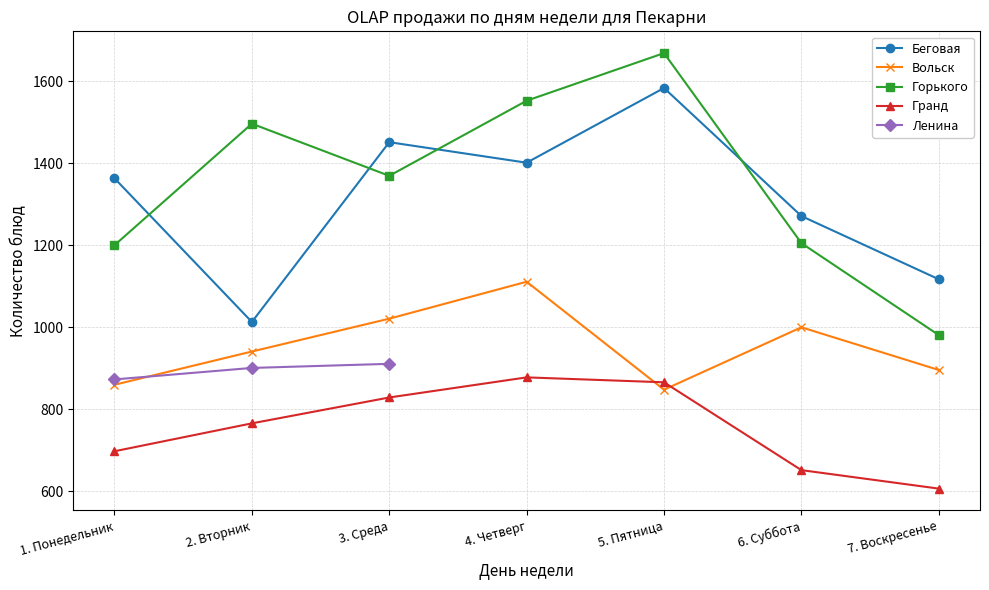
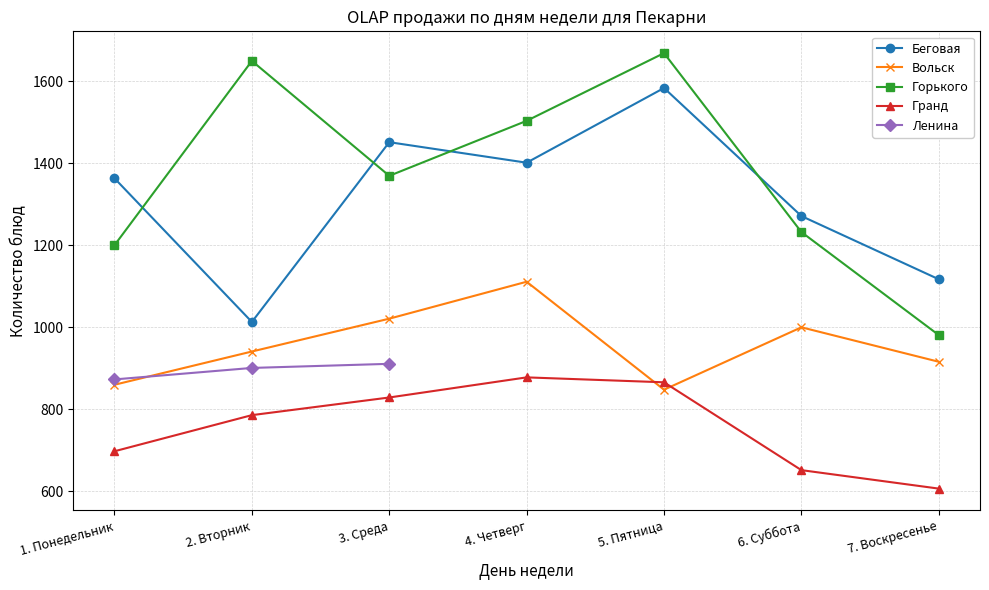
  {
    "Беговая": {
      "1. Понедельник": 1360,
      "2. Вторник": 1010,
      "3. Среда": 1450,
      "4. Четверг": 1400,
      "5. Пятница": 1580,
      "6. Суббота": 1270,
      "7. Воскресенье": 1120
    },
    "Вольск": {
      "1. Понедельник": 860,
      "2. Вторник": 940,
      "3. Среда": 1020,
      "4. Четверг": 1110,
      "5. Пятница": 850,
      "6. Суббота": 1000,
-     "7. Воскресенье": 900
+     "7. Воскресенье": 920
    },
    "Горького": {
      "1. Понедельник": 1200,
-     "2. Вторник": 1500,
+     "2. Вторник": 1650,
      "3. Среда": 1370,
-     "4. Четверг": 1550,
+     "4. Четверг": 1500,
      "5. Пятница": 1670,
-     "6. Суббота": 1210,
+     "6. Суббота": 1230,
      "7. Воскресенье": 980
    },
    "Гранд": {
      "1. Понедельник": 700,
-     "2. Вторник": 770,
+     "2. Вторник": 790,
      "3. Среда": 830,
      "4. Четверг": 880,
      "5. Пятница": 870,
      "6. Суббота": 650,
      "7. Воскресенье": 610
    },
    "Ленина": {
      "1. Понедельник": 870,
      "2. Вторник": 900,
      "3. Среда": 910
    }
  }
